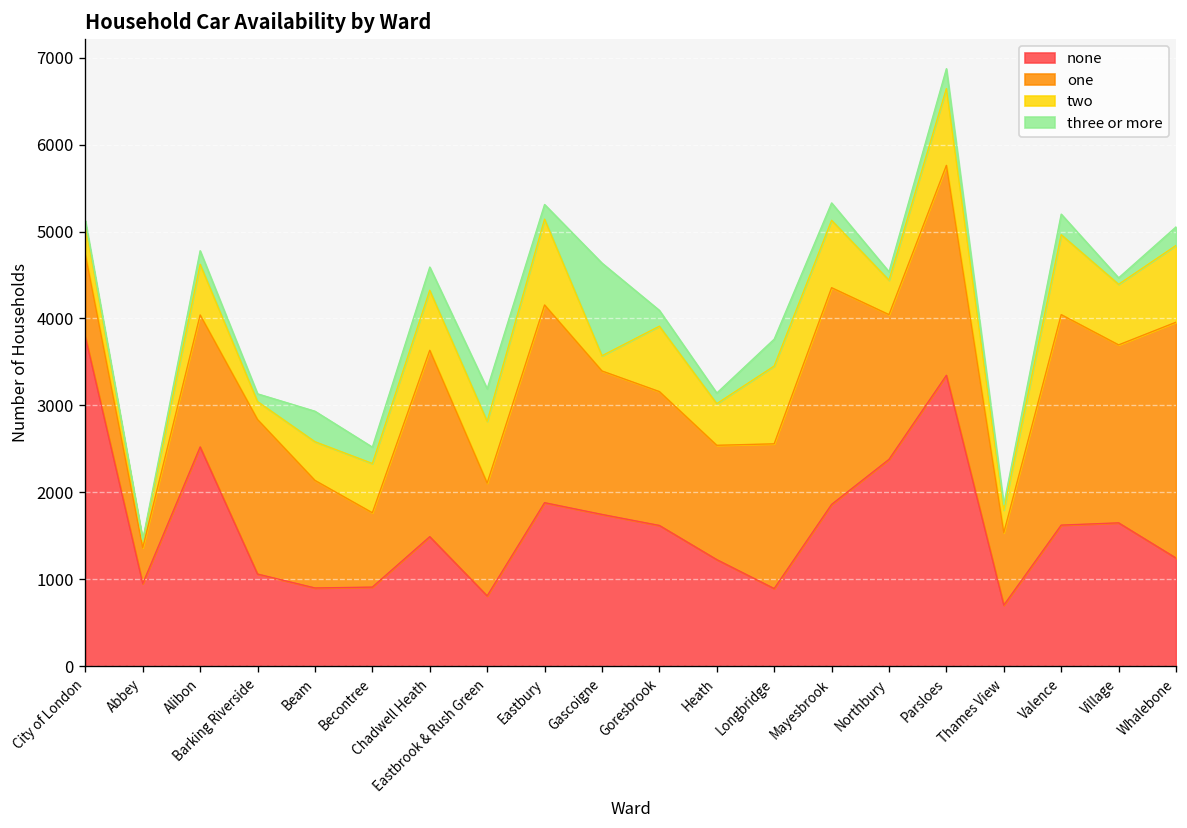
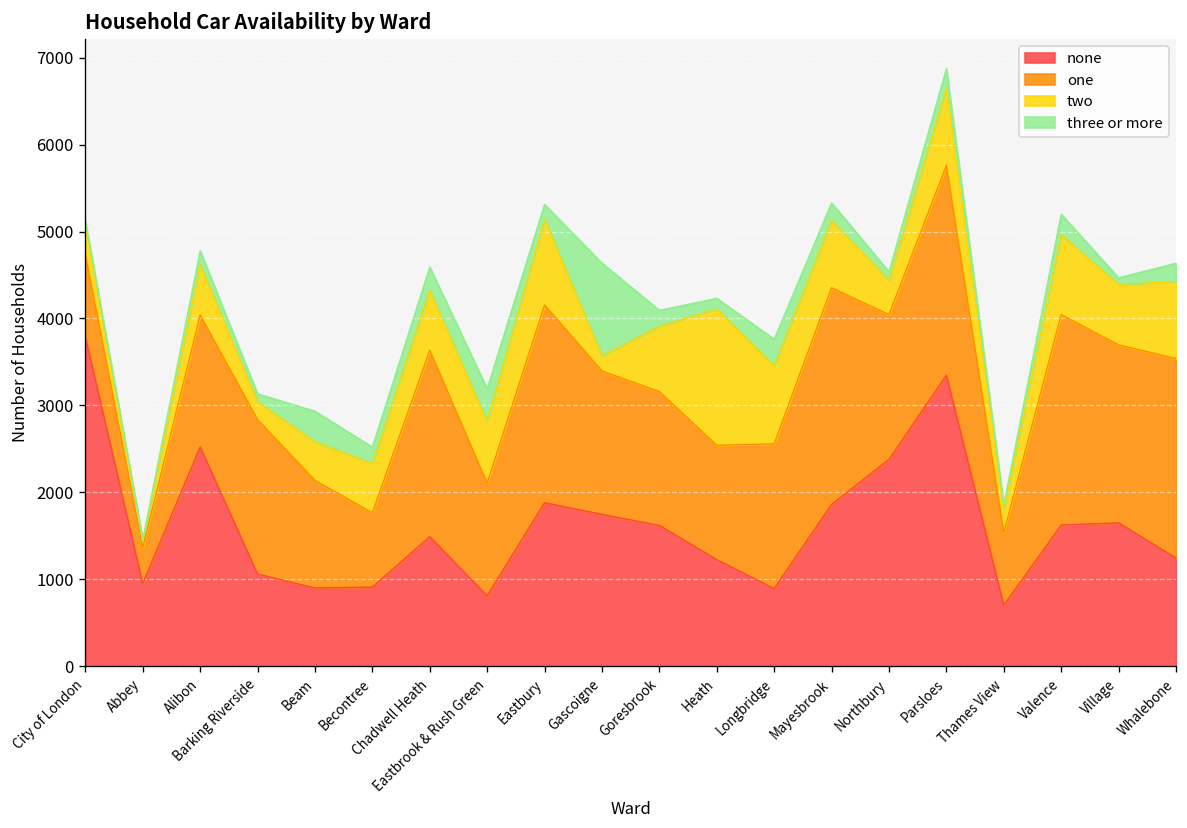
  {
    "none": {
      "City of London": 3800,
      "Abbey": 1000,
      "Alibon": 2500,
      "Barking Riverside": 1100,
      "Beam": 900,
      "Becontree": 900,
      "Chadwell Heath": 1500,
      "Eastbrook & Rush Green": 800,
      "Eastbury": 1900,
      "Gascoigne": 1700,
      "Goresbrook": 1600,
      "Heath": 1200,
      "Longbridge": 900,
      "Mayesbrook": 1900,
      "Northbury": 2400,
      "Parsloes": 3300,
      "Thames View": 700,
      "Valence": 1600,
      "Village": 1600,
      "Whalebone": 1200
    },
    "one": {
      "City of London": 900,
      "Abbey": 400,
      "Alibon": 1500,
      "Barking Riverside": 1800,
      "Beam": 1200,
      "Becontree": 900,
      "Chadwell Heath": 2100,
      "Eastbrook & Rush Green": 1300,
      "Eastbury": 2300,
      "Gascoigne": 1700,
      "Goresbrook": 1500,
      "Heath": 1300,
      "Longbridge": 1700,
      "Mayesbrook": 2500,
      "Northbury": 1700,
      "Parsloes": 2400,
      "Thames View": 800,
      "Valence": 2400,
      "Village": 2000,
-     "Whalebone": 2700
+     "Whalebone": 2300
    },
    "two": {
      "City of London": 300,
      "Alibon": 600,
      "Barking Riverside": 200,
      "Beam": 400,
      "Becontree": 600,
      "Chadwell Heath": 700,
      "Eastbrook & Rush Green": 700,
      "Eastbury": 1000,
      "Gascoigne": 200,
      "Goresbrook": 800,
-     "Heath": 500,
+     "Heath": 1600,
      "Longbridge": 900,
      "Mayesbrook": 800,
      "Northbury": 400,
      "Parsloes": 900,
      "Thames View": 300,
      "Valence": 900,
      "Village": 700,
      "Whalebone": 900
    },
    "three or more": {
      "City of London": 0,
      "Alibon": 200,
      "Barking Riverside": 100,
      "Beam": 400,
      "Becontree": 200,
      "Chadwell Heath": 300,
      "Eastbrook & Rush Green": 400,
      "Eastbury": 200,
      "Gascoigne": 1100,
      "Goresbrook": 200,
      "Heath": 100,
      "Longbridge": 300,
      "Mayesbrook": 200,
      "Northbury": 100,
      "Parsloes": 200,
      "Thames View": 100,
      "Valence": 200,
      "Village": 100,
      "Whalebone": 200
    }
  }
